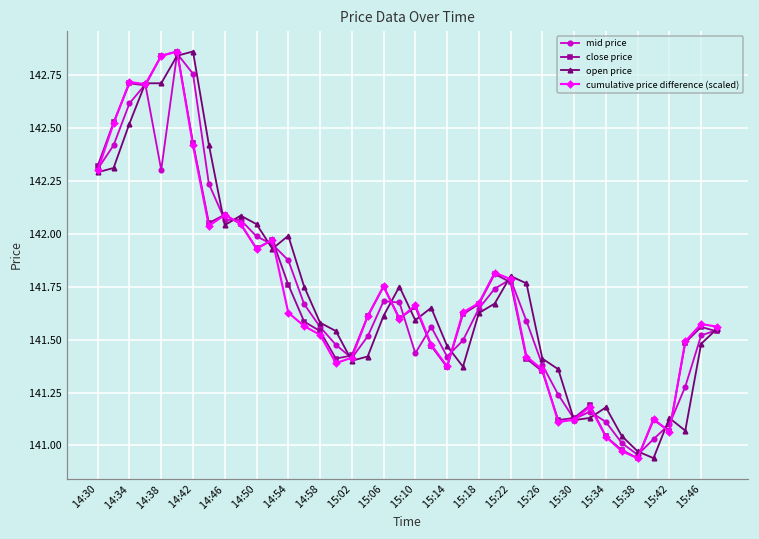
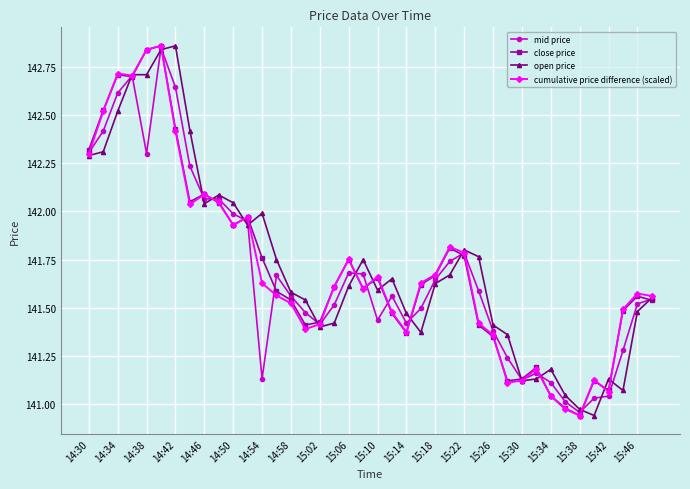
  {
    "mid price": {
      "14:34": 142.62,
      "14:38": 142.30,
-     "14:42": 142.75,
+     "14:42": 142.64,
      "14:46": 142.06,
      "14:50": 141.99,
-     "14:54": 141.87,
+     "14:54": 141.13,
      "14:58": 141.56,
      "15:06": 141.68,
      "15:10": 141.44,
      "15:14": 141.42,
      "15:18": 141.65,
      "15:26": 141.38,
      "15:34": 141.11,
      "15:38": 140.96,
-     "15:42": 141.10,
+     "15:42": 141.04,
      "15:46": 141.52
    },
    "cumulative price difference (scaled)": {
      "14:54": 141.63,
      "14:58": 141.52,
      "15:46": 141.57
    }
  }
